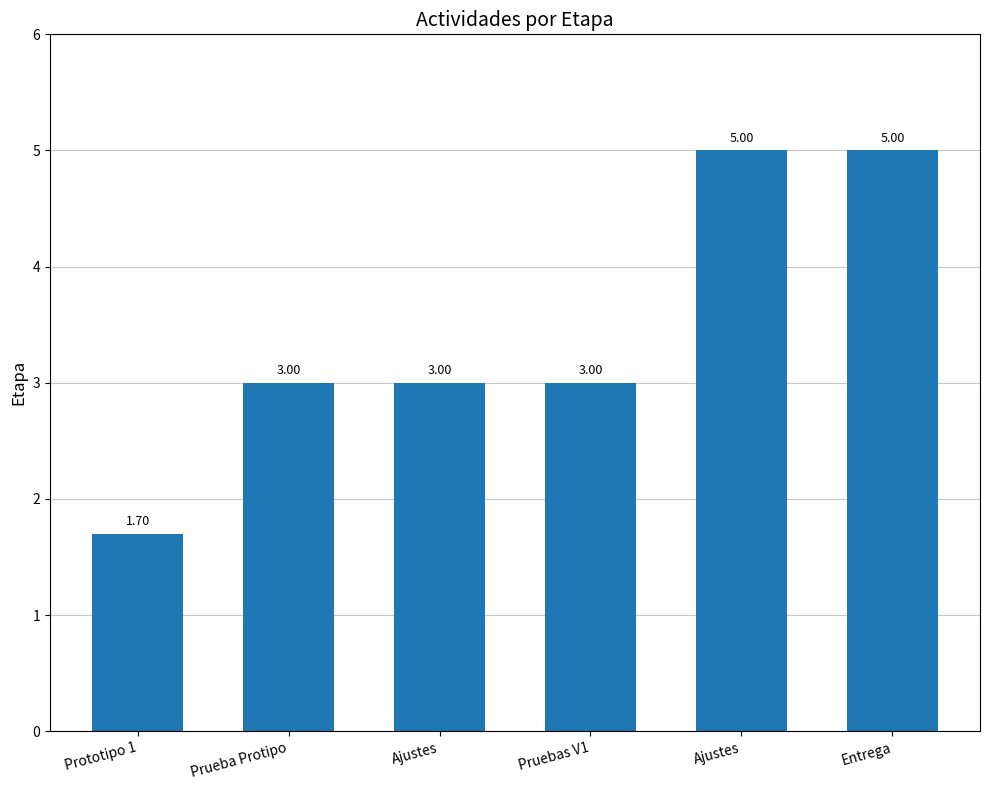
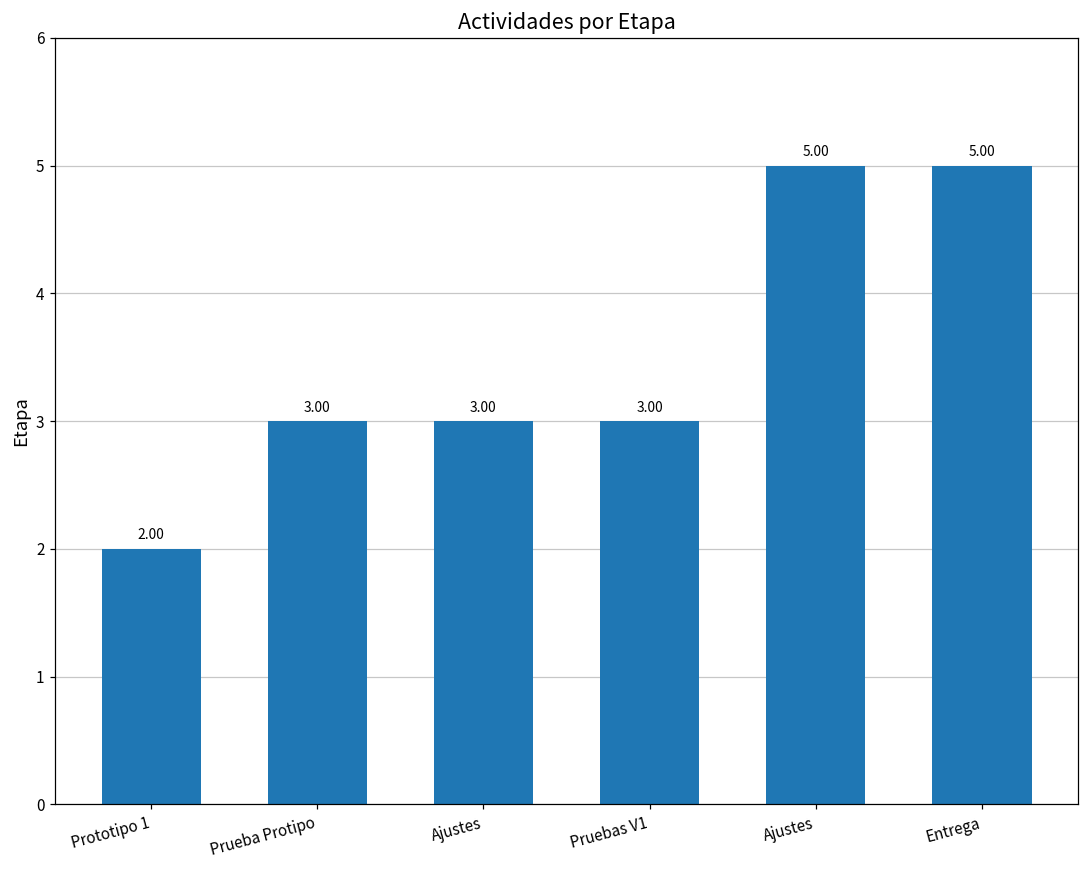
  {
-   "Prototipo 1": 1.70,
+   "Prototipo 1": 2.00,
    "Prueba Protipo": 3.00,
    "Pruebas V1": 3.00,
    "Entrega": 5.00
  }
